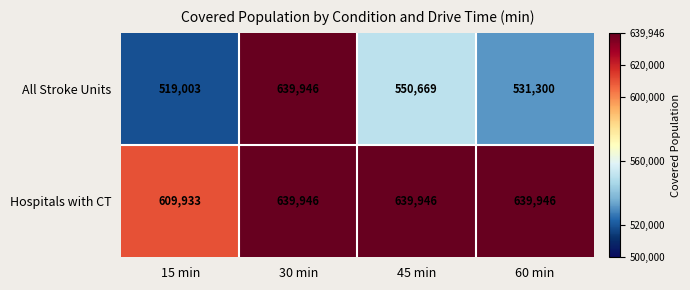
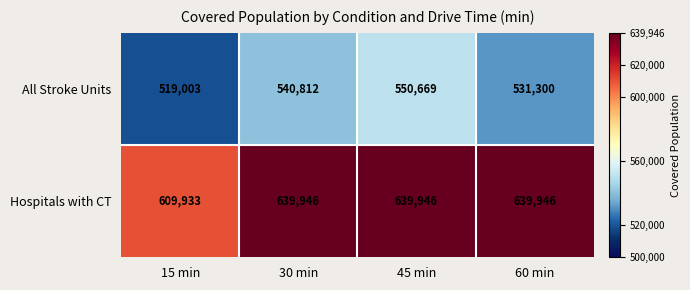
  {
    "All Stroke Units": {
      "15 min": "519,003",
-     "30 min": "639,946",
+     "30 min": "540,812",
      "45 min": "550,669",
      "60 min": "531,300"
    },
    "Hospitals with CT": {
      "15 min": "609,933",
      "30 min": "639,946",
      "45 min": "639,946",
      "60 min": "639,946"
    }
  }
